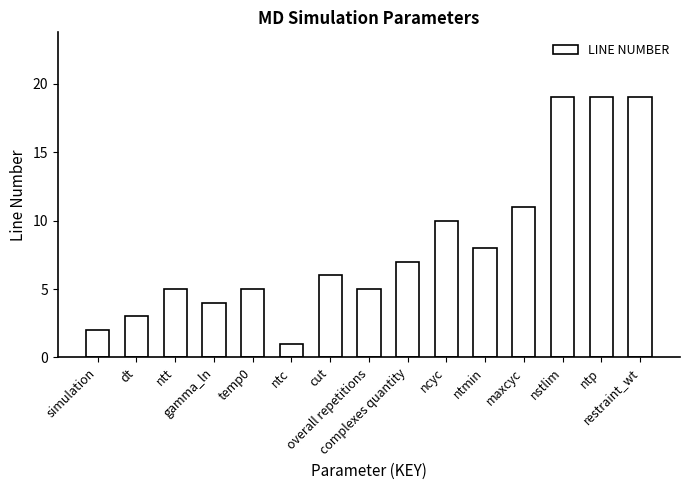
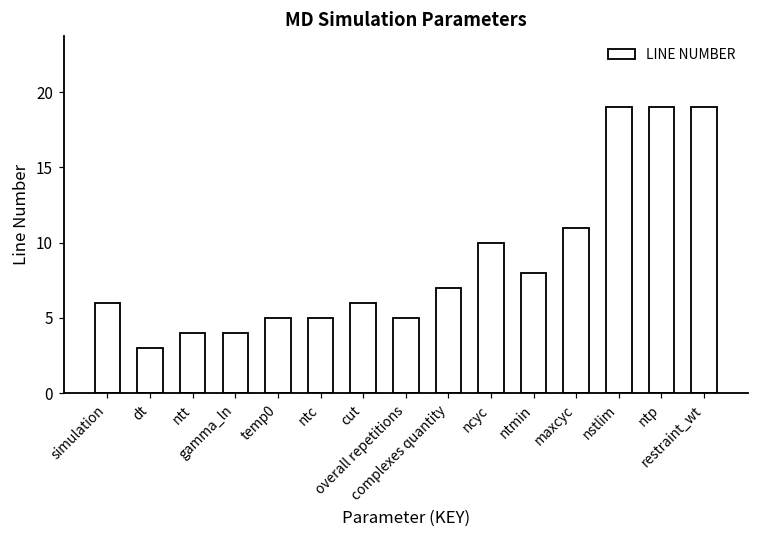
  {
-   "simulation": 2,
+   "simulation": 6,
    "dt": 3,
-   "ntt": 5,
+   "ntt": 4,
    "gamma_ln": 4,
    "temp0": 5,
-   "ntc": 1,
+   "ntc": 5,
    "cut": 6,
    "overall repetitions": 5,
    "complexes quantity": 7,
    "ncyc": 10,
    "ntmin": 8,
    "maxcyc": 11,
    "nstlim": 19,
    "ntp": 19,
    "restraint_wt": 19
  }
